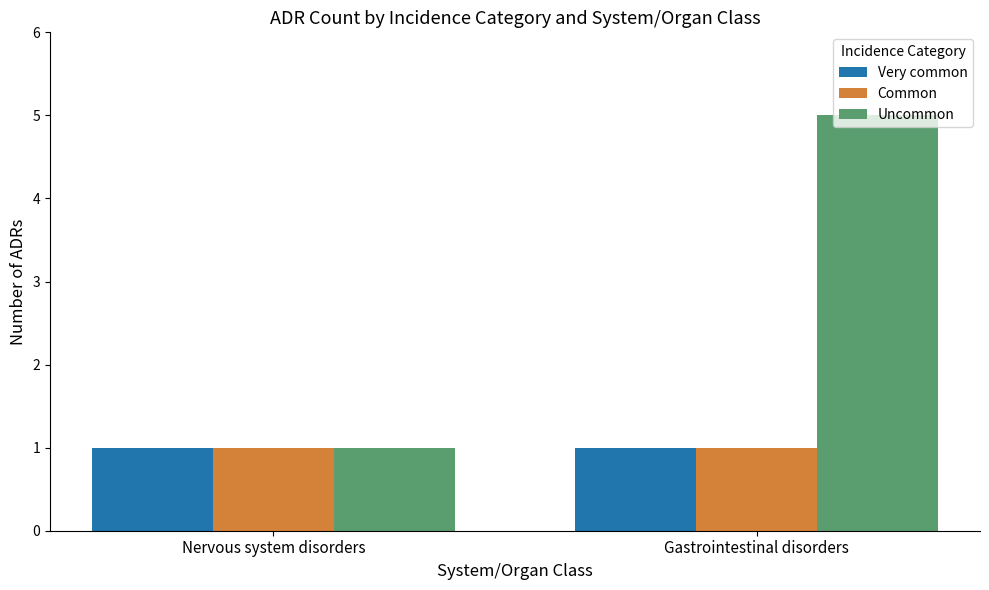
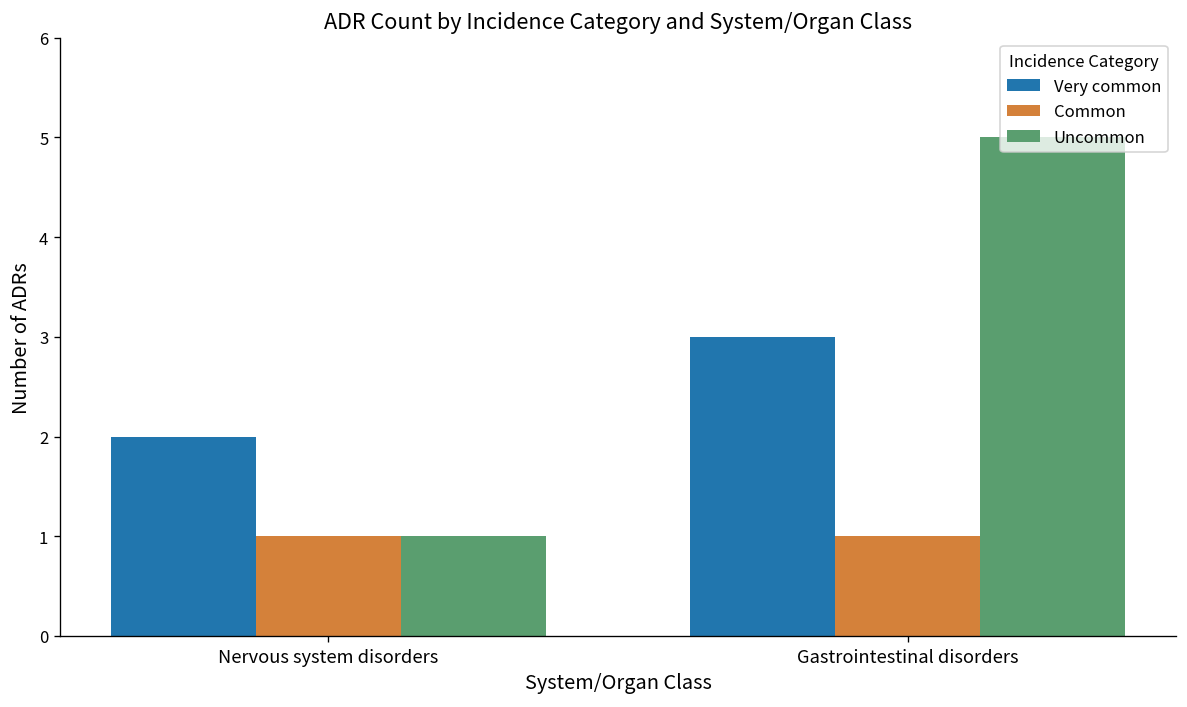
  {
    "Very common": {
-     "Nervous system disorders": 1,
-     "Gastrointestinal disorders": 1
+     "Nervous system disorders": 2,
+     "Gastrointestinal disorders": 3
    },
    "Common": {
      "Nervous system disorders": 1,
      "Gastrointestinal disorders": 1
    },
    "Uncommon": {
      "Nervous system disorders": 1
    }
  }
